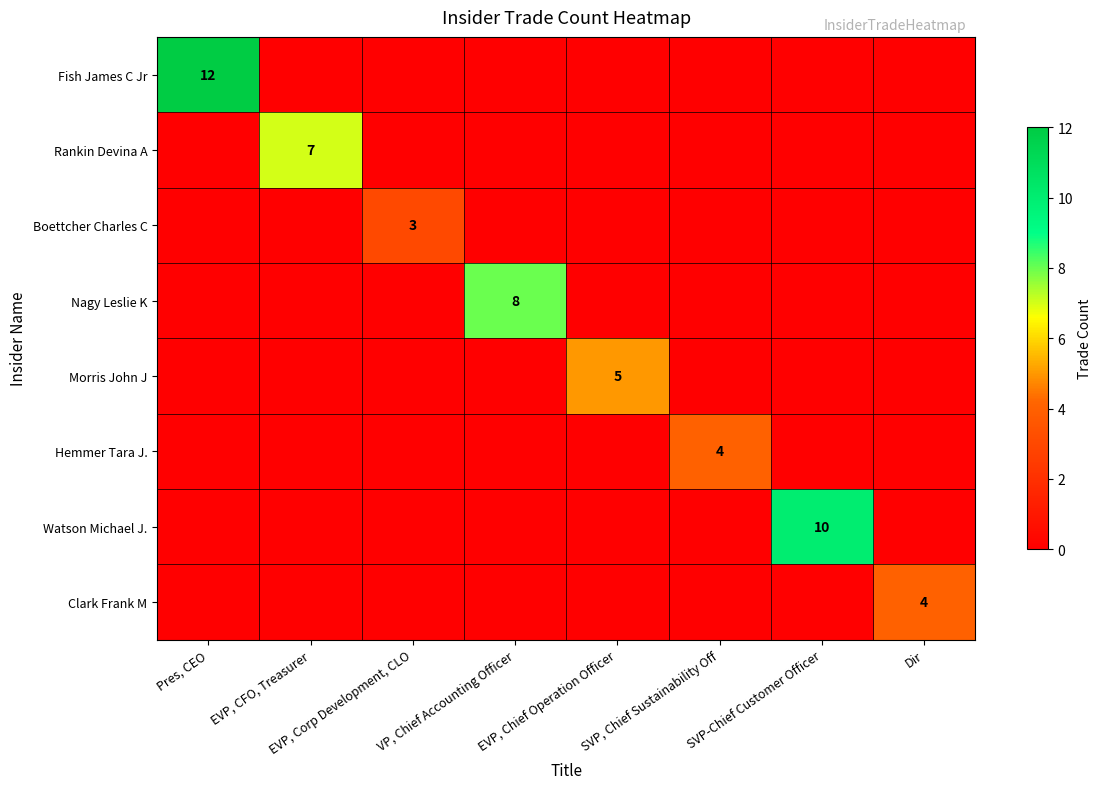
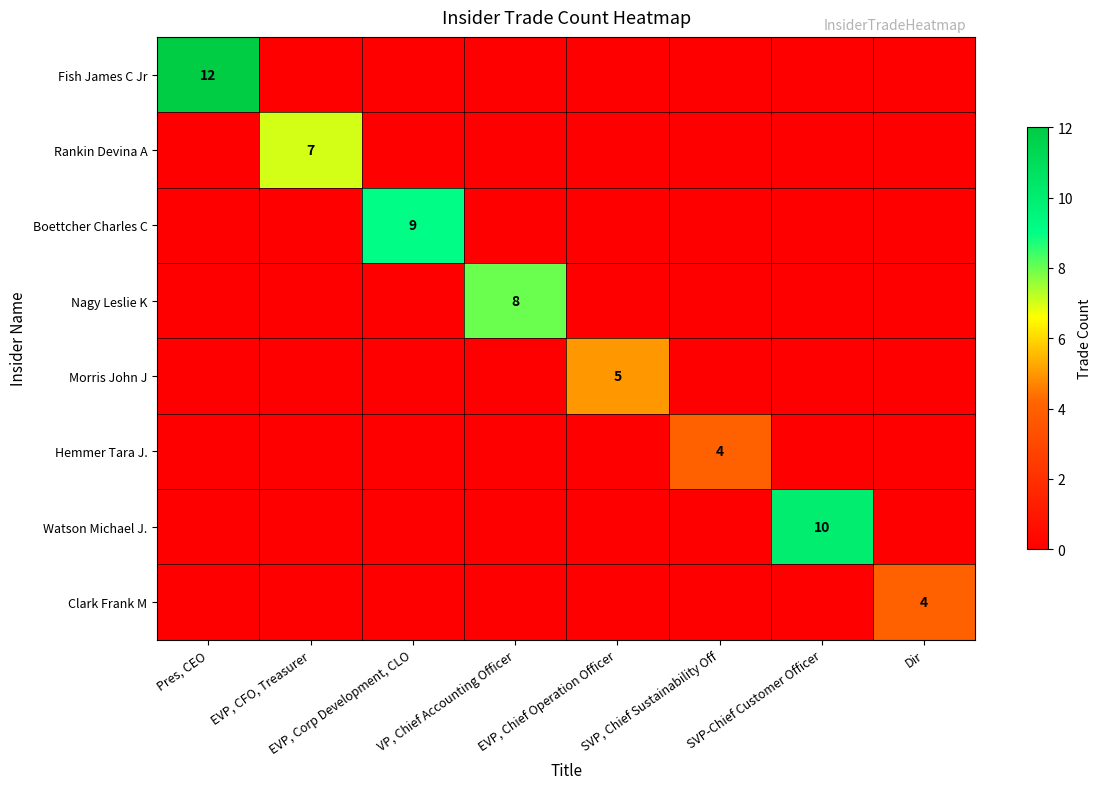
  {
    "Fish James C Jr": {
      "Pres, CEO": 12
    },
    "Rankin Devina A": {
      "EVP, CFO, Treasurer": 7
    },
    "Boettcher Charles C": {
-     "EVP, Corp Development, CLO": 3
+     "EVP, Corp Development, CLO": 9
    },
    "Nagy Leslie K": {
      "VP, Chief Accounting Officer": 8
    },
    "Morris John J": {
      "EVP, Chief Operation Officer": 5
    },
    "Hemmer Tara J.": {
      "SVP, Chief Sustainability Off": 4
    },
    "Watson Michael J.": {
      "SVP-Chief Customer Officer": 10
    },
    "Clark Frank M": {
      "Dir": 4
    }
  }
